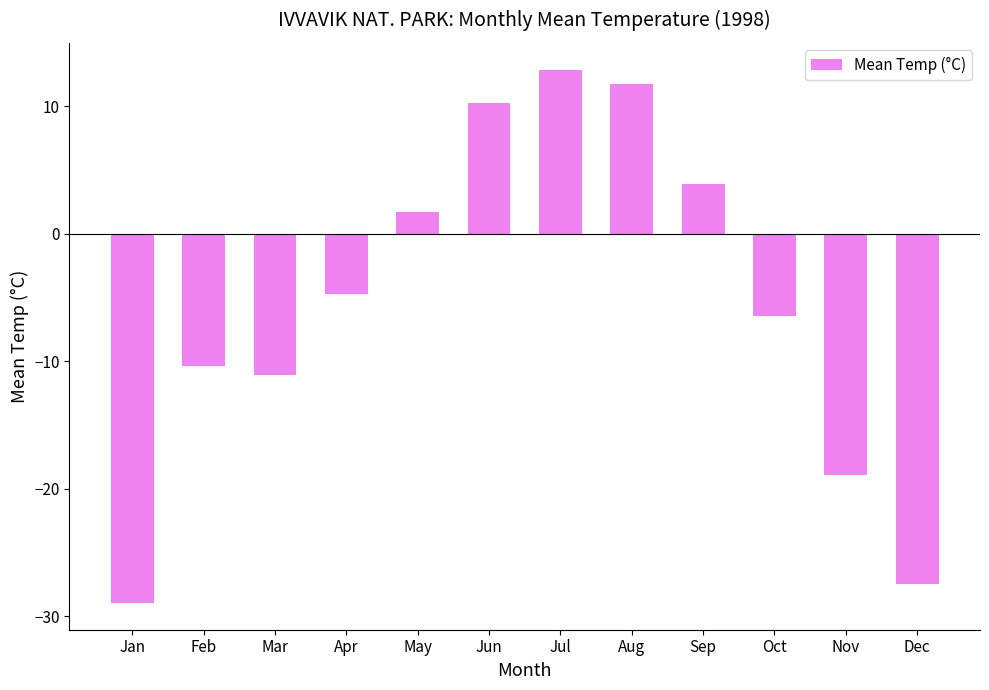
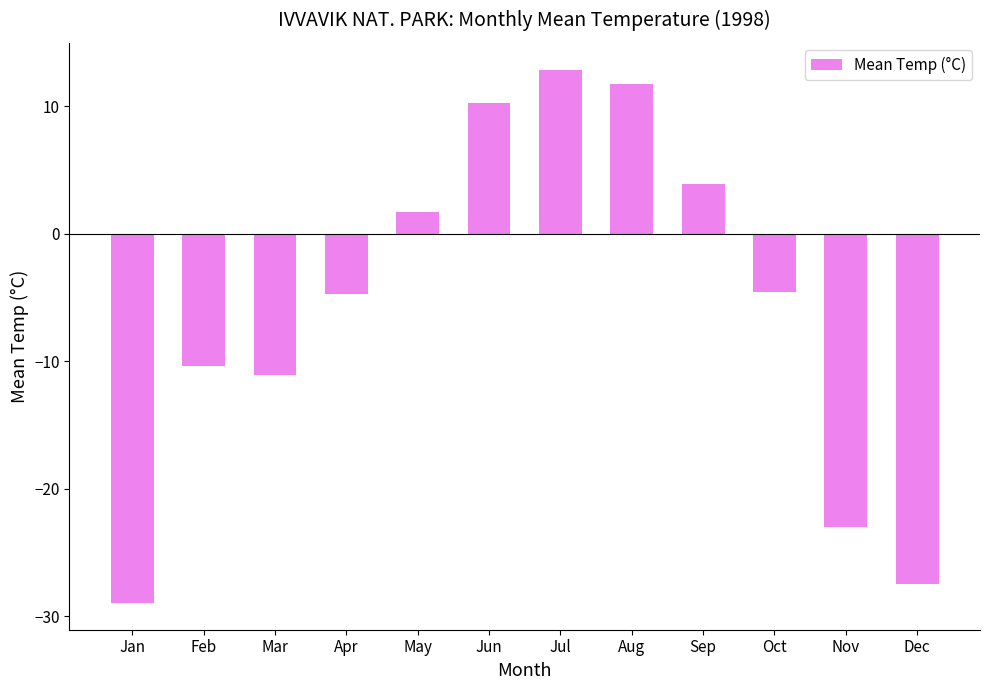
  {
    "Jan": -29.0,
    "Feb": -10.4,
    "Mar": -11.1,
    "Apr": -4.7,
    "May": 1.7,
    "Jun": 10.3,
    "Jul": 12.9,
    "Aug": 11.8,
    "Sep": 3.9,
-   "Oct": -6.5,
-   "Nov": -18.9,
+   "Oct": -4.6,
+   "Nov": -23.0,
    "Dec": -27.5
  }
